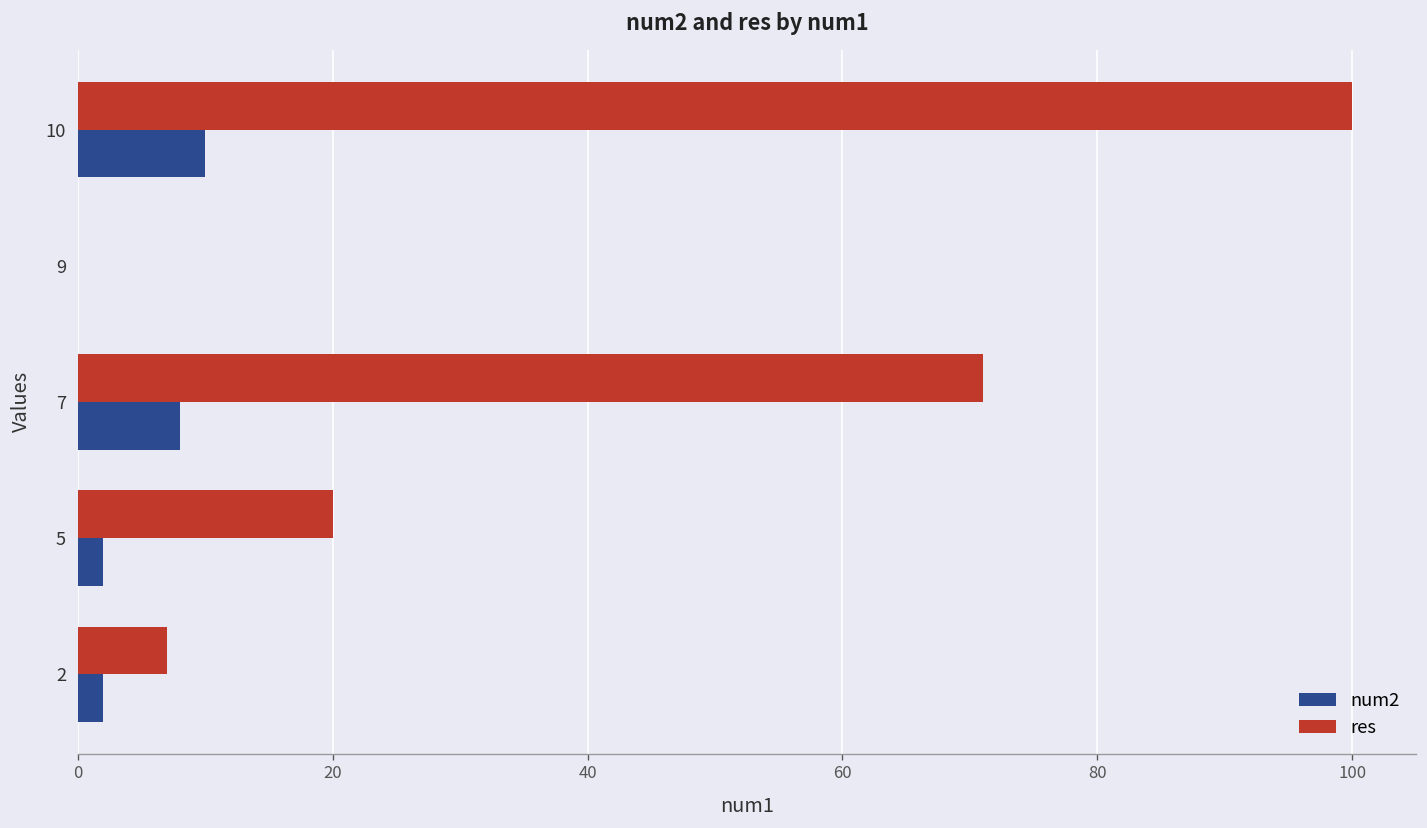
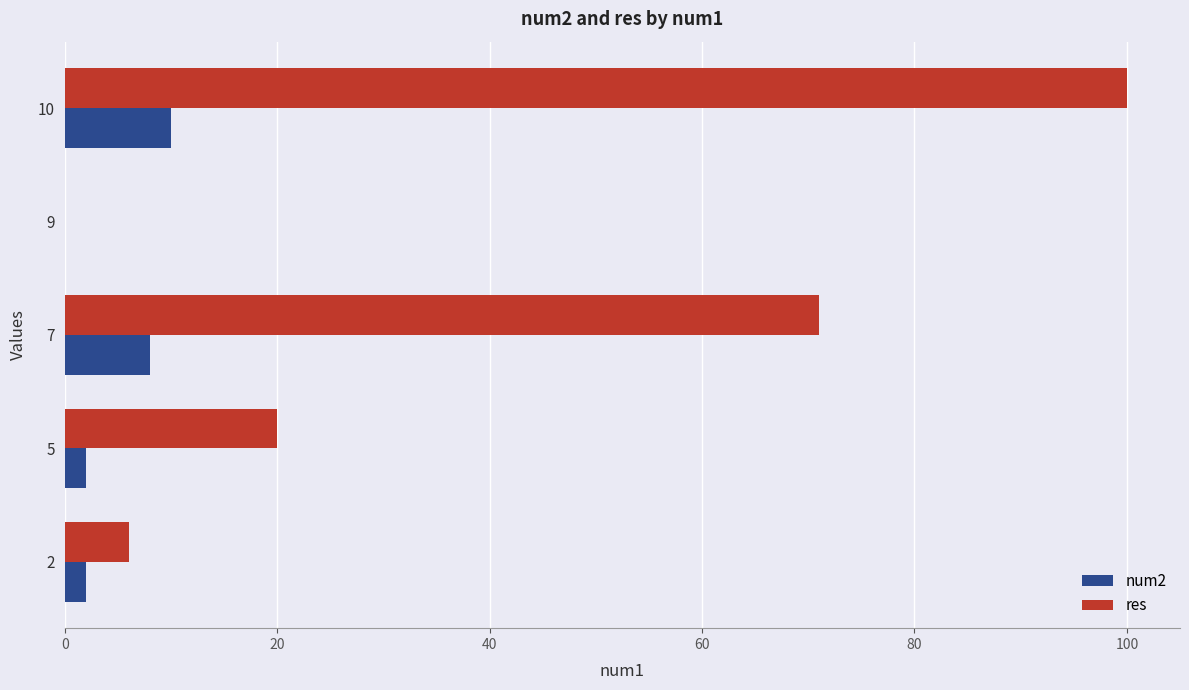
  {
    "num2": {
      "10": 10,
      "9": 0,
      "7": 8,
      "5": 2,
      "2": 2
    },
    "res": {
      "10": 100,
      "9": 0,
      "7": 71,
      "5": 20,
-     "2": 7
+     "2": 6
    }
  }
